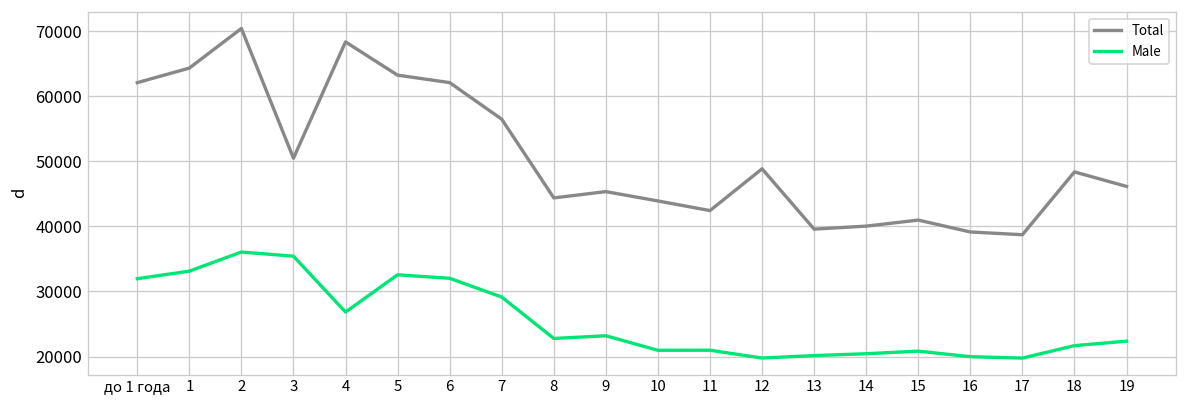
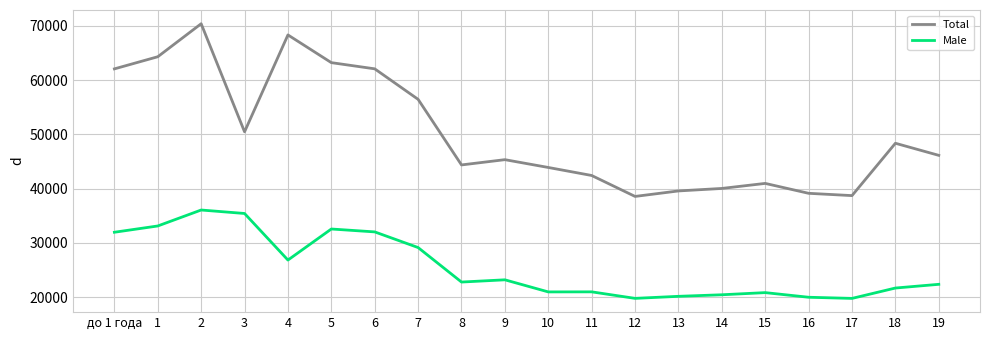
  {
    "Total": {
      "до 1 года": 62000,
      "1": 64000,
      "2": 70000,
      "3": 50000,
      "4": 68000,
      "5": 63000,
      "6": 62000,
      "7": 56000,
      "8": 44000,
      "9": 45000,
      "10": 44000,
      "11": 42000,
-     "12": 49000,
+     "12": 39000,
      "13": 40000,
      "14": 40000,
      "15": 41000,
      "16": 39000,
      "17": 39000,
      "18": 48000,
      "19": 46000
    },
    "Male": {
      "до 1 года": 32000,
      "1": 33000,
      "2": 36000,
      "3": 35000,
      "4": 27000,
      "5": 33000,
      "6": 32000,
      "7": 29000,
      "8": 23000,
      "9": 23000,
      "10": 21000,
      "11": 21000,
      "12": 20000,
      "13": 20000,
      "14": 20000,
      "15": 21000,
      "16": 20000,
      "17": 20000,
      "18": 22000,
      "19": 22000
    }
  }
